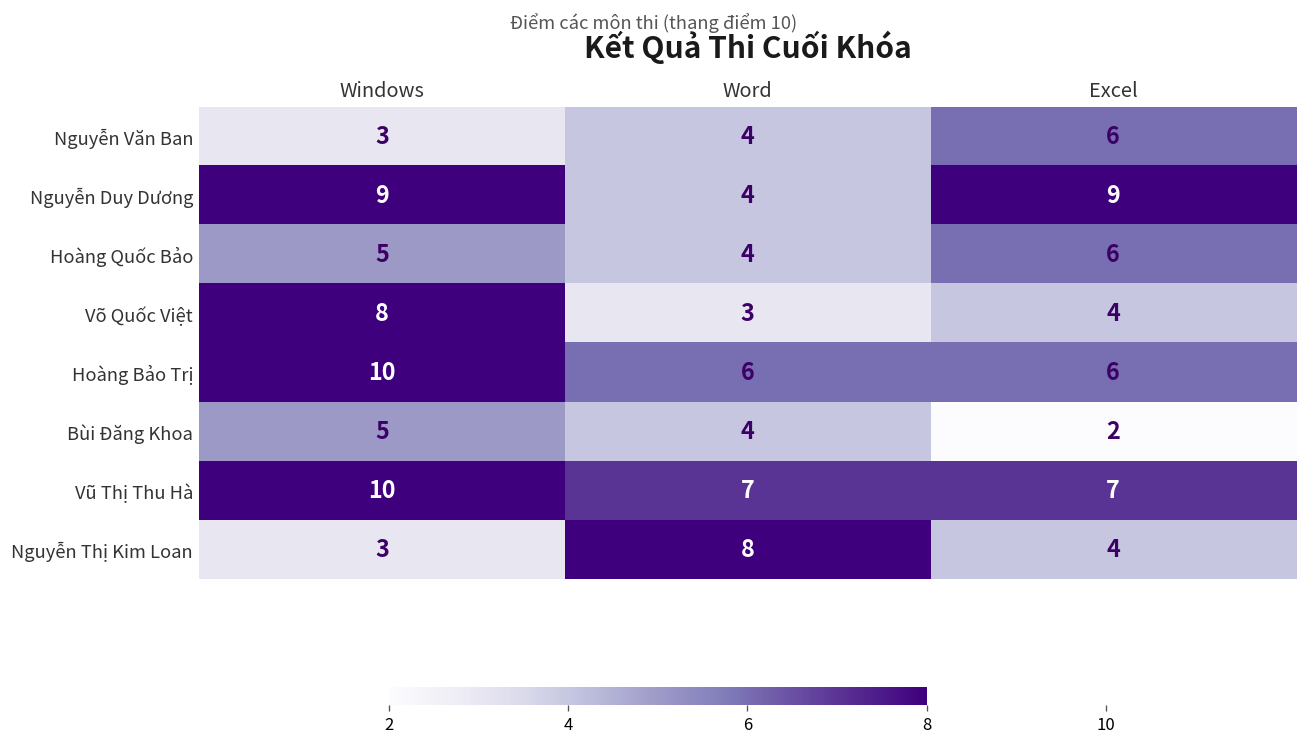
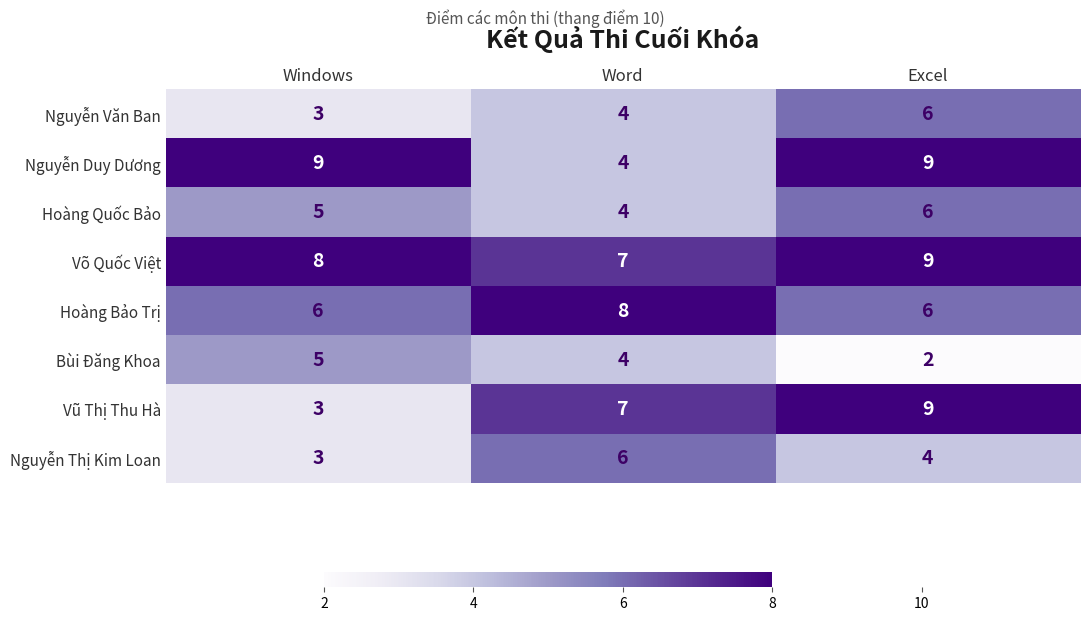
  {
    "Nguyễn Văn Ban": {
      "Windows": 3,
      "Word": 4,
      "Excel": 6
    },
    "Nguyễn Duy Dương": {
      "Windows": 9,
      "Word": 4,
      "Excel": 9
    },
    "Hoàng Quốc Bảo": {
      "Windows": 5,
      "Word": 4,
      "Excel": 6
    },
    "Võ Quốc Việt": {
      "Windows": 8,
-     "Word": 3,
-     "Excel": 4
+     "Word": 7,
+     "Excel": 9
    },
    "Hoàng Bảo Trị": {
-     "Windows": 10,
-     "Word": 6,
+     "Windows": 6,
+     "Word": 8,
      "Excel": 6
    },
    "Bùi Đăng Khoa": {
      "Windows": 5,
      "Word": 4,
      "Excel": 2
    },
    "Vũ Thị Thu Hà": {
-     "Windows": 10,
+     "Windows": 3,
      "Word": 7,
-     "Excel": 7
+     "Excel": 9
    },
    "Nguyễn Thị Kim Loan": {
      "Windows": 3,
-     "Word": 8,
+     "Word": 6,
      "Excel": 4
    }
  }
